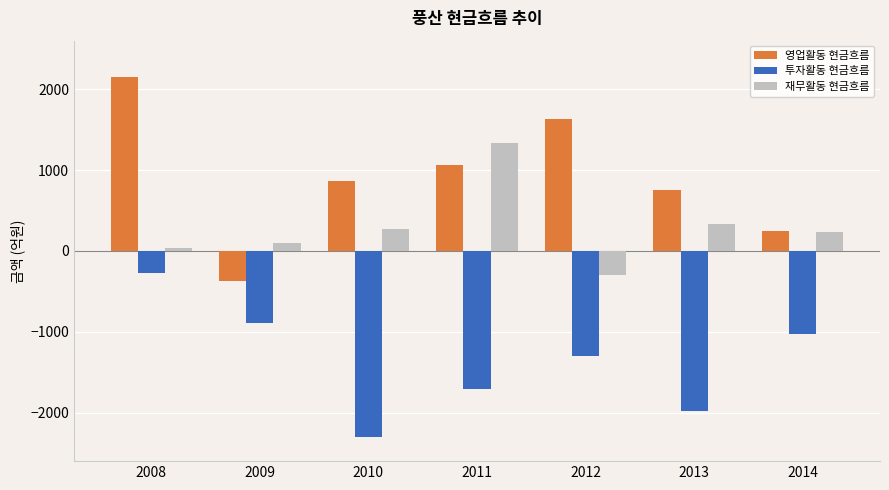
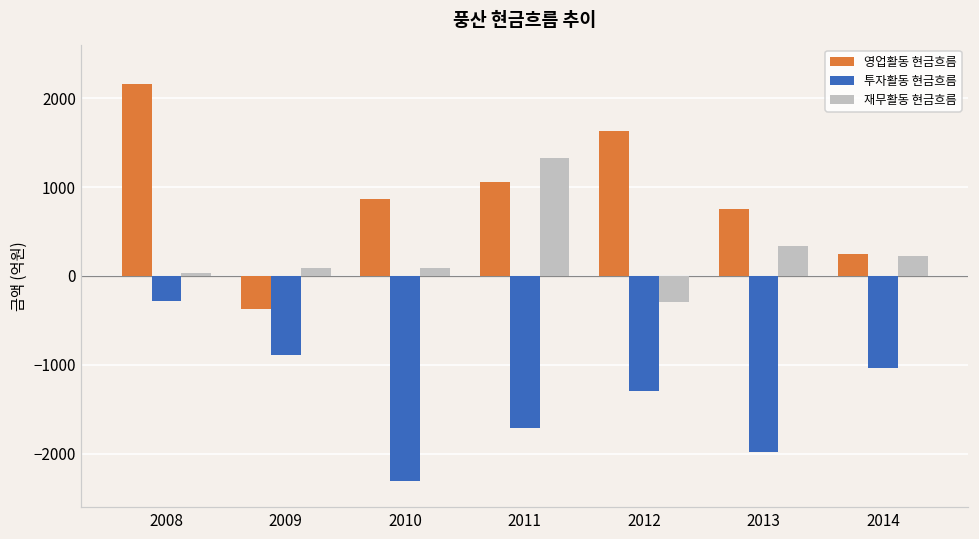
  {
    "영업활동 현금흐름": {
      "2008": 2200,
      "2009": -400,
      "2010": 900,
      "2011": 1100,
      "2012": 1600,
      "2013": 700,
      "2014": 200
    },
    "투자활동 현금흐름": {
      "2008": -300,
      "2009": -900,
      "2010": -2300,
      "2011": -1700,
      "2012": -1300,
      "2013": -2000,
      "2014": -1000
    },
    "재무활동 현금흐름": {
      "2008": 0,
      "2009": 100,
-     "2010": 300,
+     "2010": 100,
      "2011": 1300,
      "2012": -300,
      "2013": 300,
      "2014": 200
    }
  }
